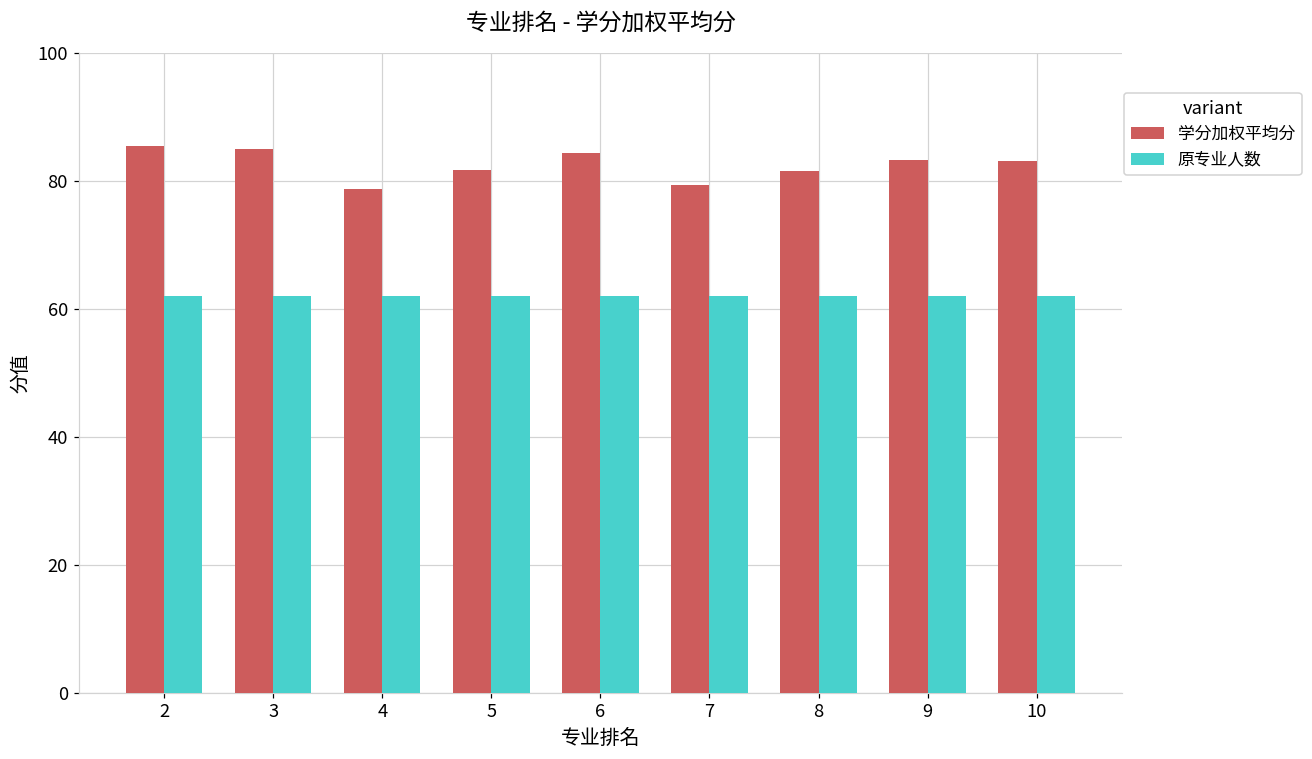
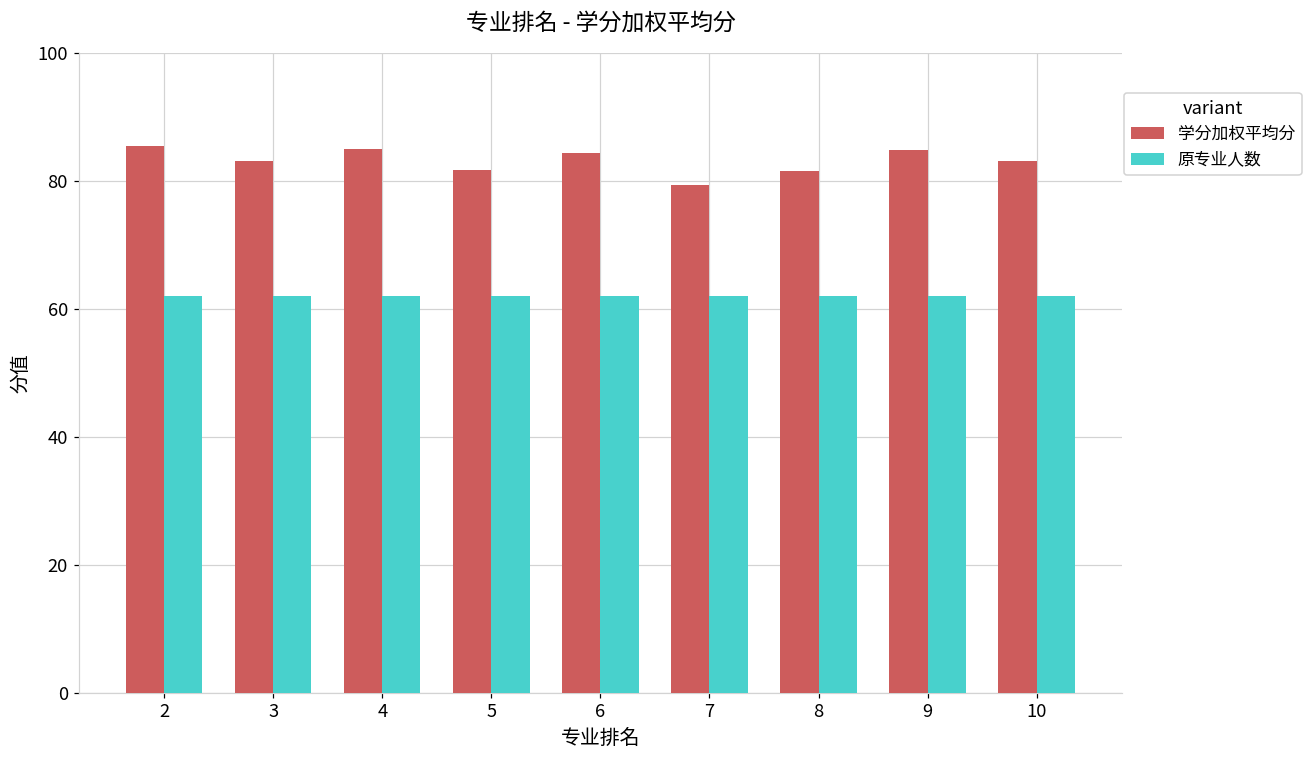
  {
    "学分加权平均分": {
      "2": 85,
-     "3": 85,
-     "4": 79,
+     "3": 83,
+     "4": 85,
      "5": 82,
      "6": 84,
      "7": 79,
      "8": 81,
-     "9": 83,
+     "9": 85,
      "10": 83
    },
    "原专业人数": {
      "2": 62,
      "3": 62,
      "4": 62,
      "5": 62,
      "6": 62,
      "7": 62,
      "8": 62,
      "9": 62,
      "10": 62
    }
  }
